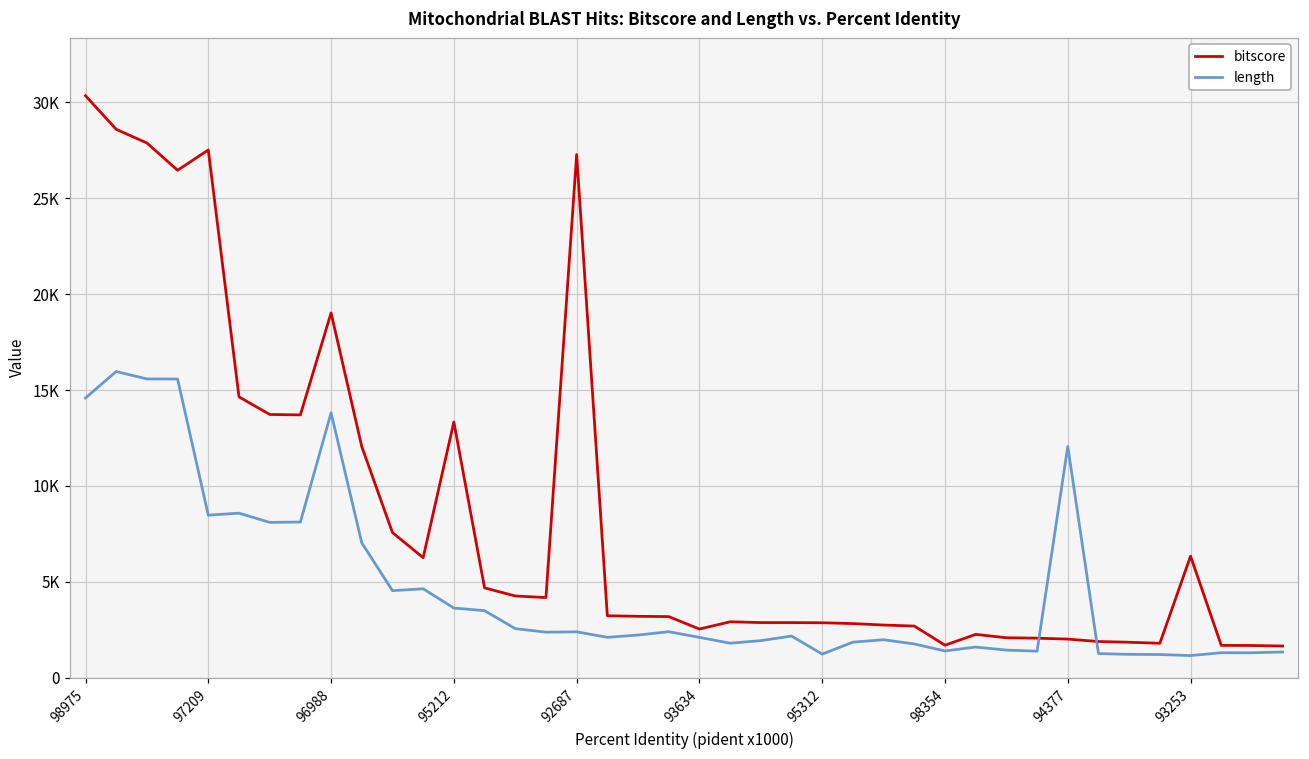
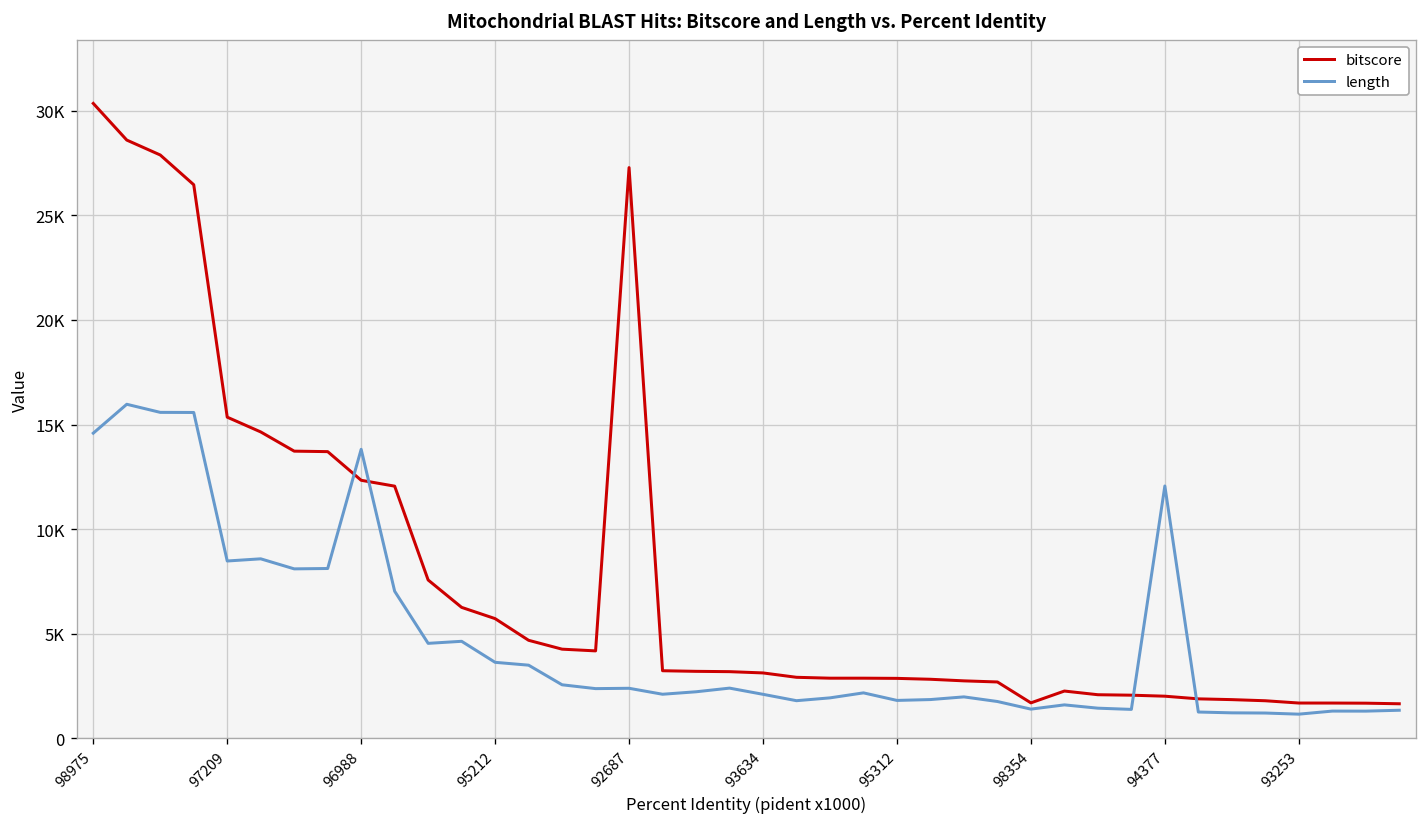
  {
    "bitscore": {
      "98975": 30400,
-     "97209": 27500,
-     "96988": 19000,
-     "95212": 13300,
+     "97209": 15400,
+     "96988": 12300,
+     "95212": 5700,
      "92687": 27300,
-     "93634": 2500,
+     "93634": 3100,
      "95312": 2900,
      "98354": 1700,
      "94377": 2000,
-     "93253": 6300
+     "93253": 1700
    },
    "length": {
      "98975": 14600,
      "97209": 8500,
      "96988": 13800,
      "95212": 3600,
      "92687": 2400,
      "93634": 2100,
-     "95312": 1200,
+     "95312": 1800,
      "98354": 1400,
      "94377": 12100,
      "93253": 1200
    }
  }
